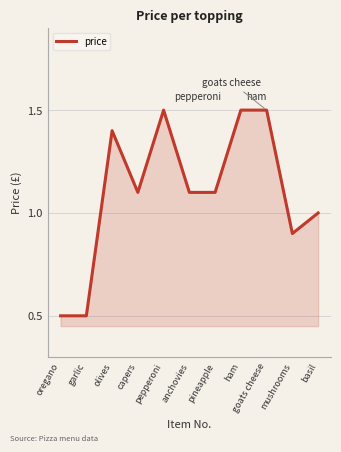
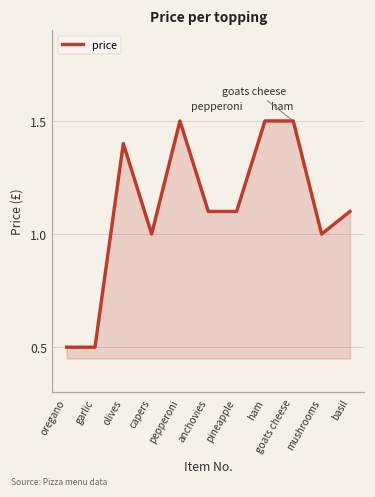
  {
    "oregano": 0.5,
    "garlic": 0.5,
    "olives": 1.4,
-   "capers": 1.1,
+   "capers": 1.0,
    "pepperoni": 1.5,
    "anchovies": 1.1,
    "pineapple": 1.1,
    "ham": 1.5,
    "goats cheese": 1.5,
-   "mushrooms": 0.9,
-   "basil": 1.0
+   "mushrooms": 1.0,
+   "basil": 1.1
  }
